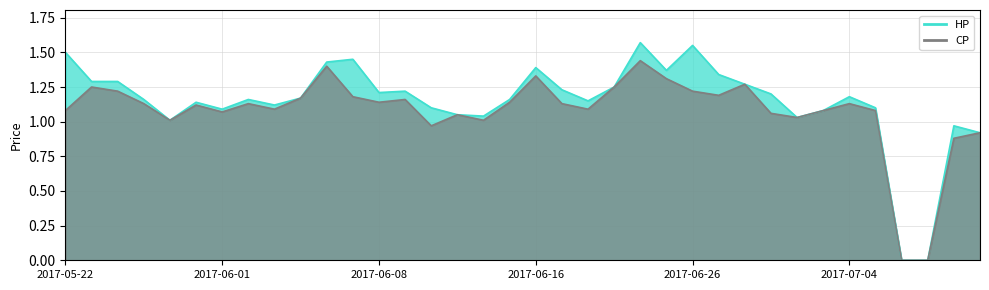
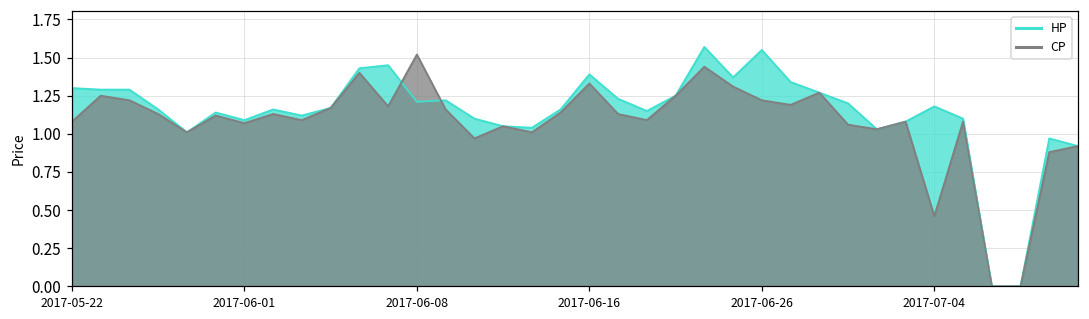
  {
    "HP": {
-     "2017-05-22": 1.5,
+     "2017-05-22": 1.3,
      "2017-06-01": 1.1,
      "2017-06-08": 1.2,
      "2017-06-16": 1.4,
      "2017-06-26": 1.55,
      "2017-07-04": 1.18
    },
    "CP": {
      "2017-05-22": 1.08,
      "2017-06-01": 1.07,
-     "2017-06-08": 1.14,
+     "2017-06-08": 1.52,
      "2017-06-16": 1.33,
      "2017-06-26": 1.22,
-     "2017-07-04": 1.13
+     "2017-07-04": 0.46
    }
  }
